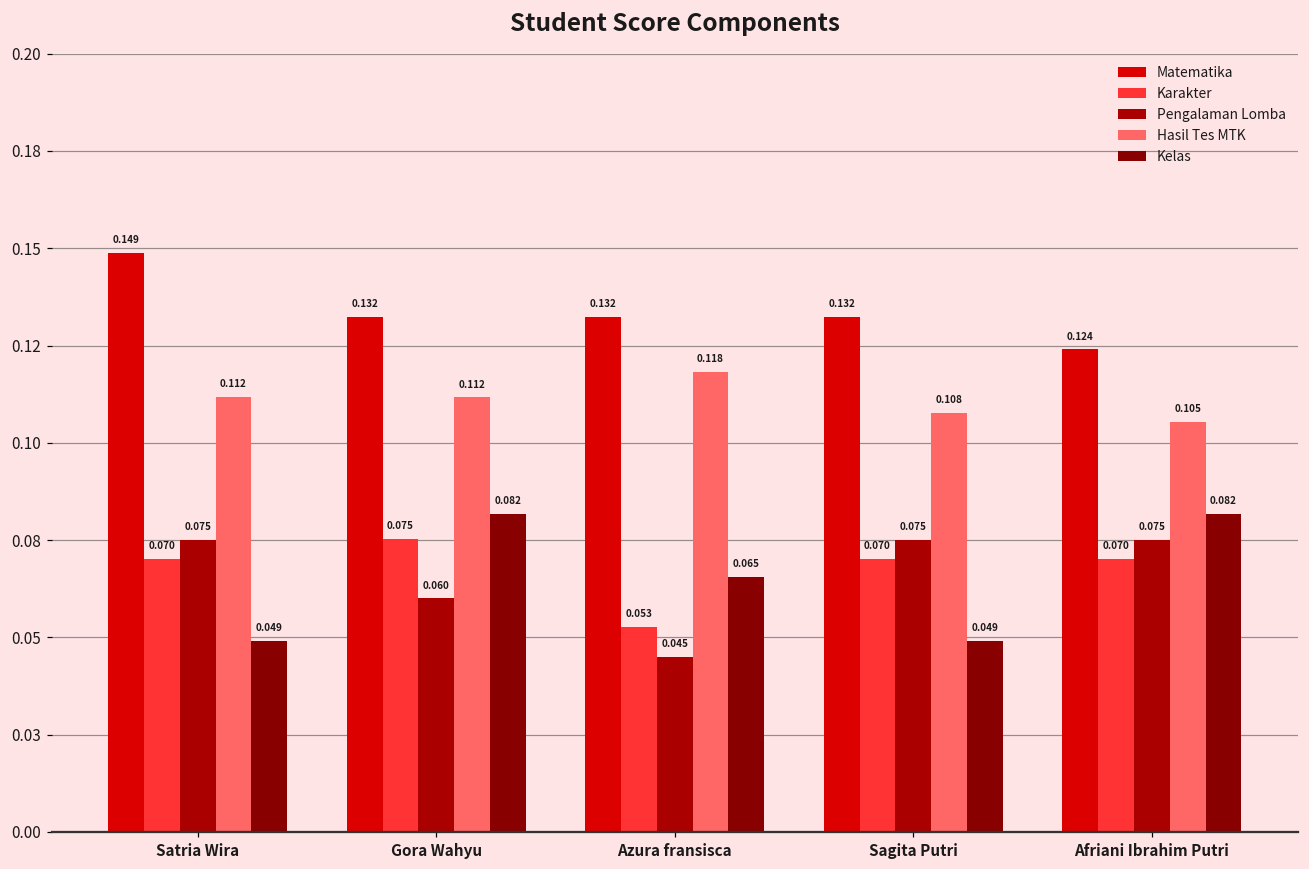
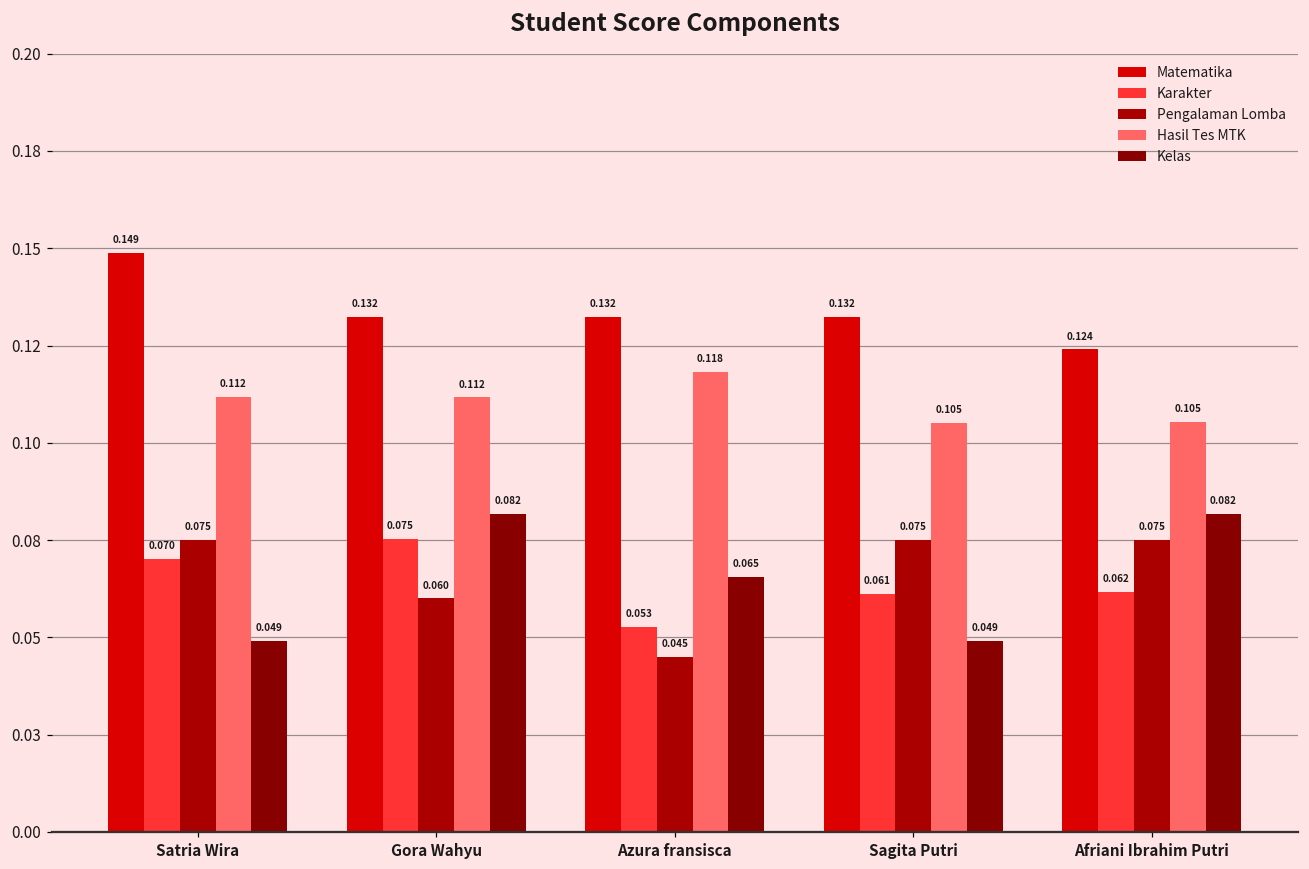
  {
    "Karakter": {
      "Satria Wira": 0.070,
      "Gora Wahyu": 0.075,
      "Azura fransisca": 0.053,
-     "Sagita Putri": 0.070,
-     "Afriani Ibrahim Putri": 0.070
+     "Sagita Putri": 0.061,
+     "Afriani Ibrahim Putri": 0.062
    },
    "Hasil Tes MTK": {
      "Satria Wira": 0.112,
      "Gora Wahyu": 0.112,
      "Azura fransisca": 0.118,
-     "Sagita Putri": 0.108,
+     "Sagita Putri": 0.105,
      "Afriani Ibrahim Putri": 0.105
    }
  }
